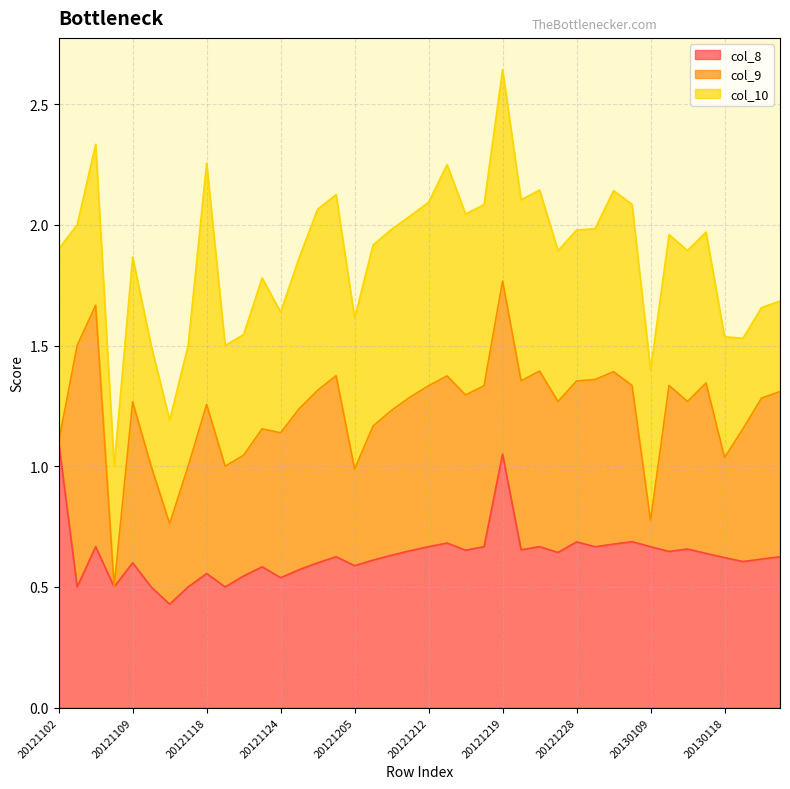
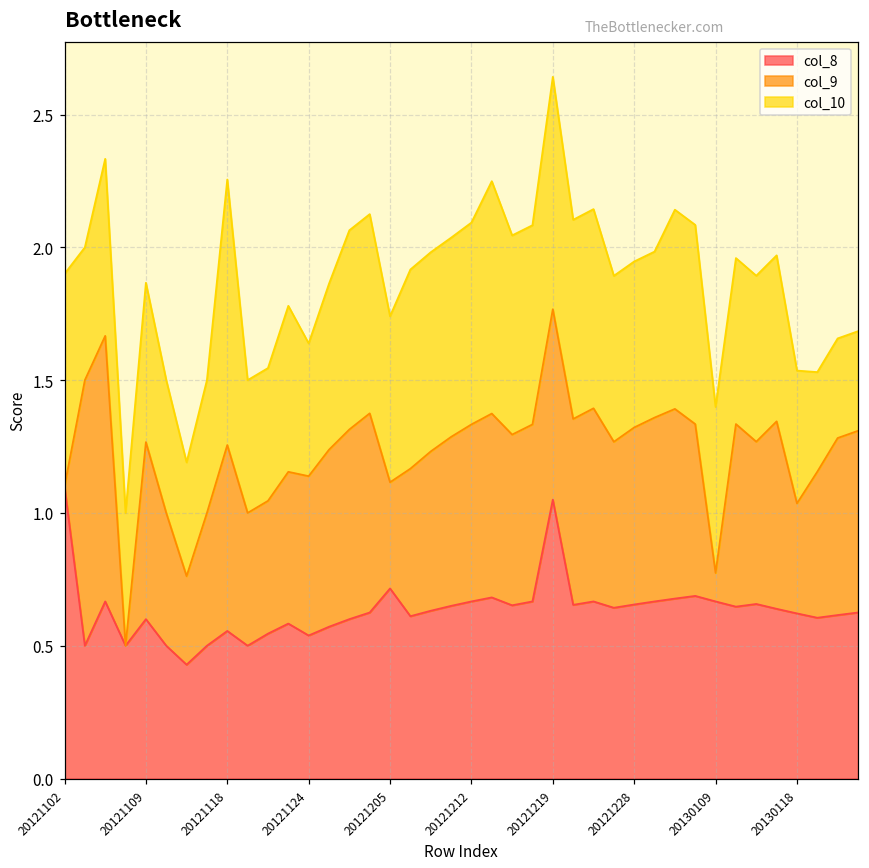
  {
    "col_8": {
      "20121109": 0.60,
      "20121118": 0.56,
      "20121124": 0.54,
-     "20121205": 0.59,
+     "20121205": 0.72,
      "20121212": 0.67,
      "20121219": 1.05,
-     "20121228": 0.69,
+     "20121228": 0.66,
      "20130109": 0.67,
      "20130118": 0.62
    },
    "col_9": {
      "20121109": 0.67,
      "20121118": 0.70,
      "20121124": 0.60,
      "20121205": 0.40,
      "20121212": 0.67,
      "20121219": 0.72,
      "20121228": 0.67,
      "20130109": 0.11,
      "20130118": 0.41
    },
    "col_10": {
      "20121102": 0.80,
      "20121109": 0.60,
      "20121118": 1.00,
      "20121124": 0.50,
      "20121205": 0.63,
      "20121212": 0.76,
      "20121219": 0.88,
      "20121228": 0.63,
      "20130109": 0.63,
      "20130118": 0.50
    }
  }
